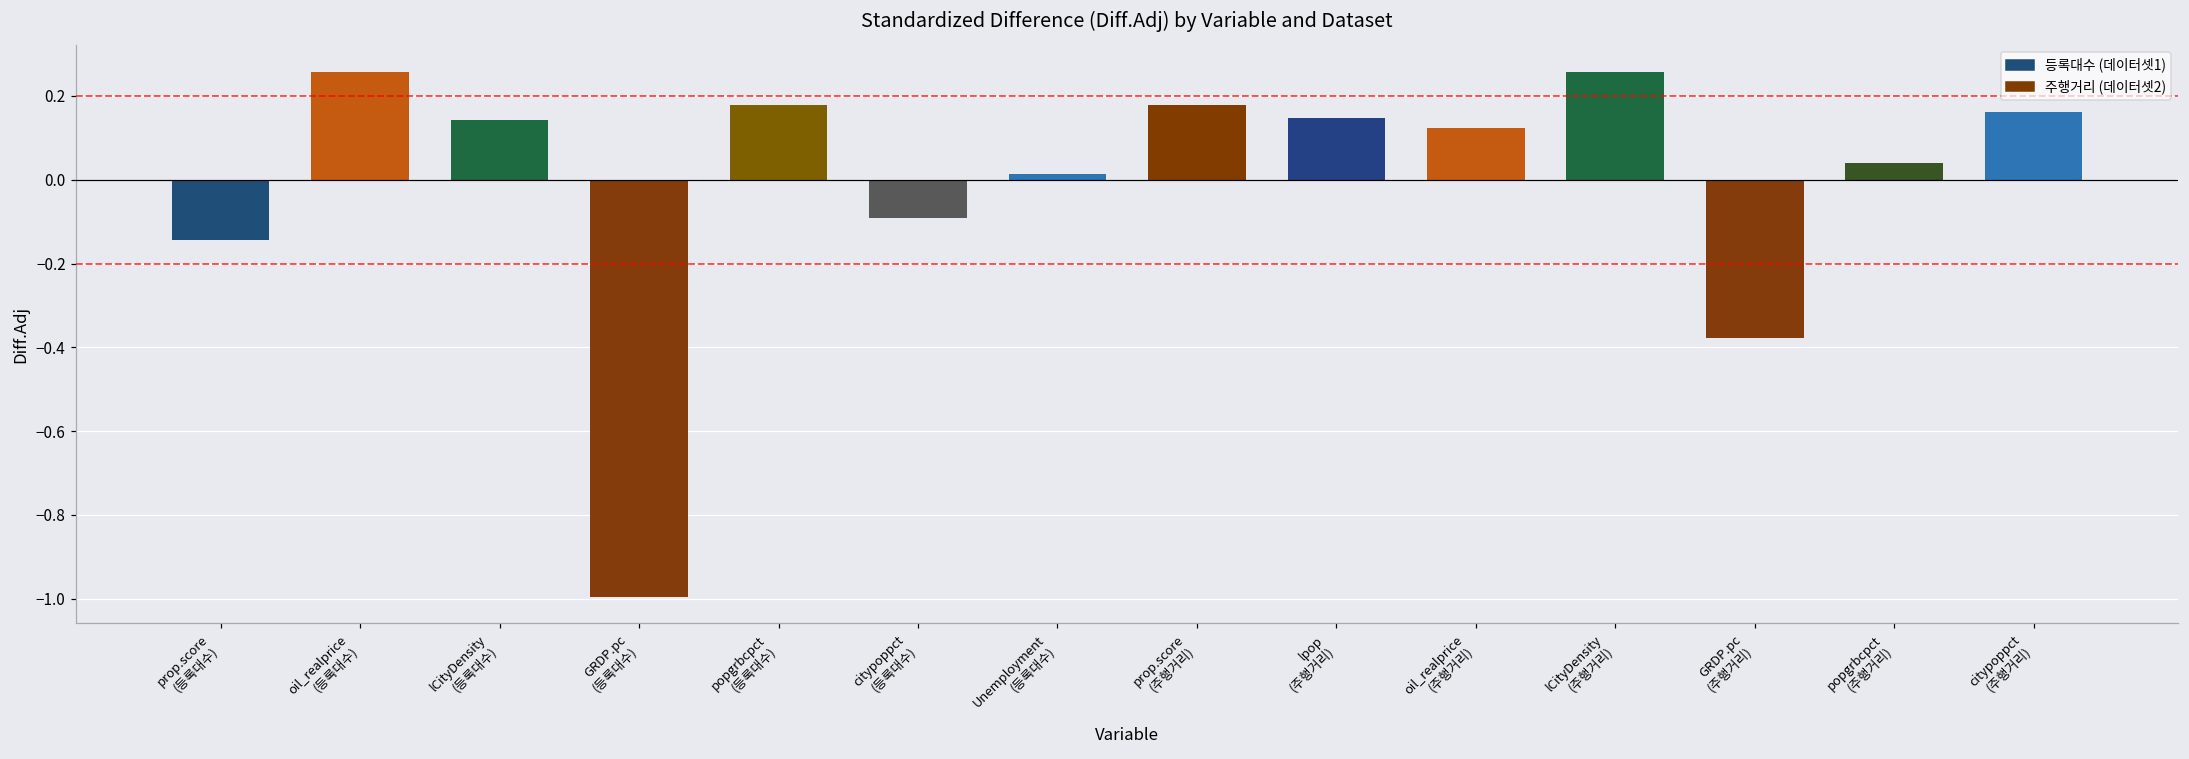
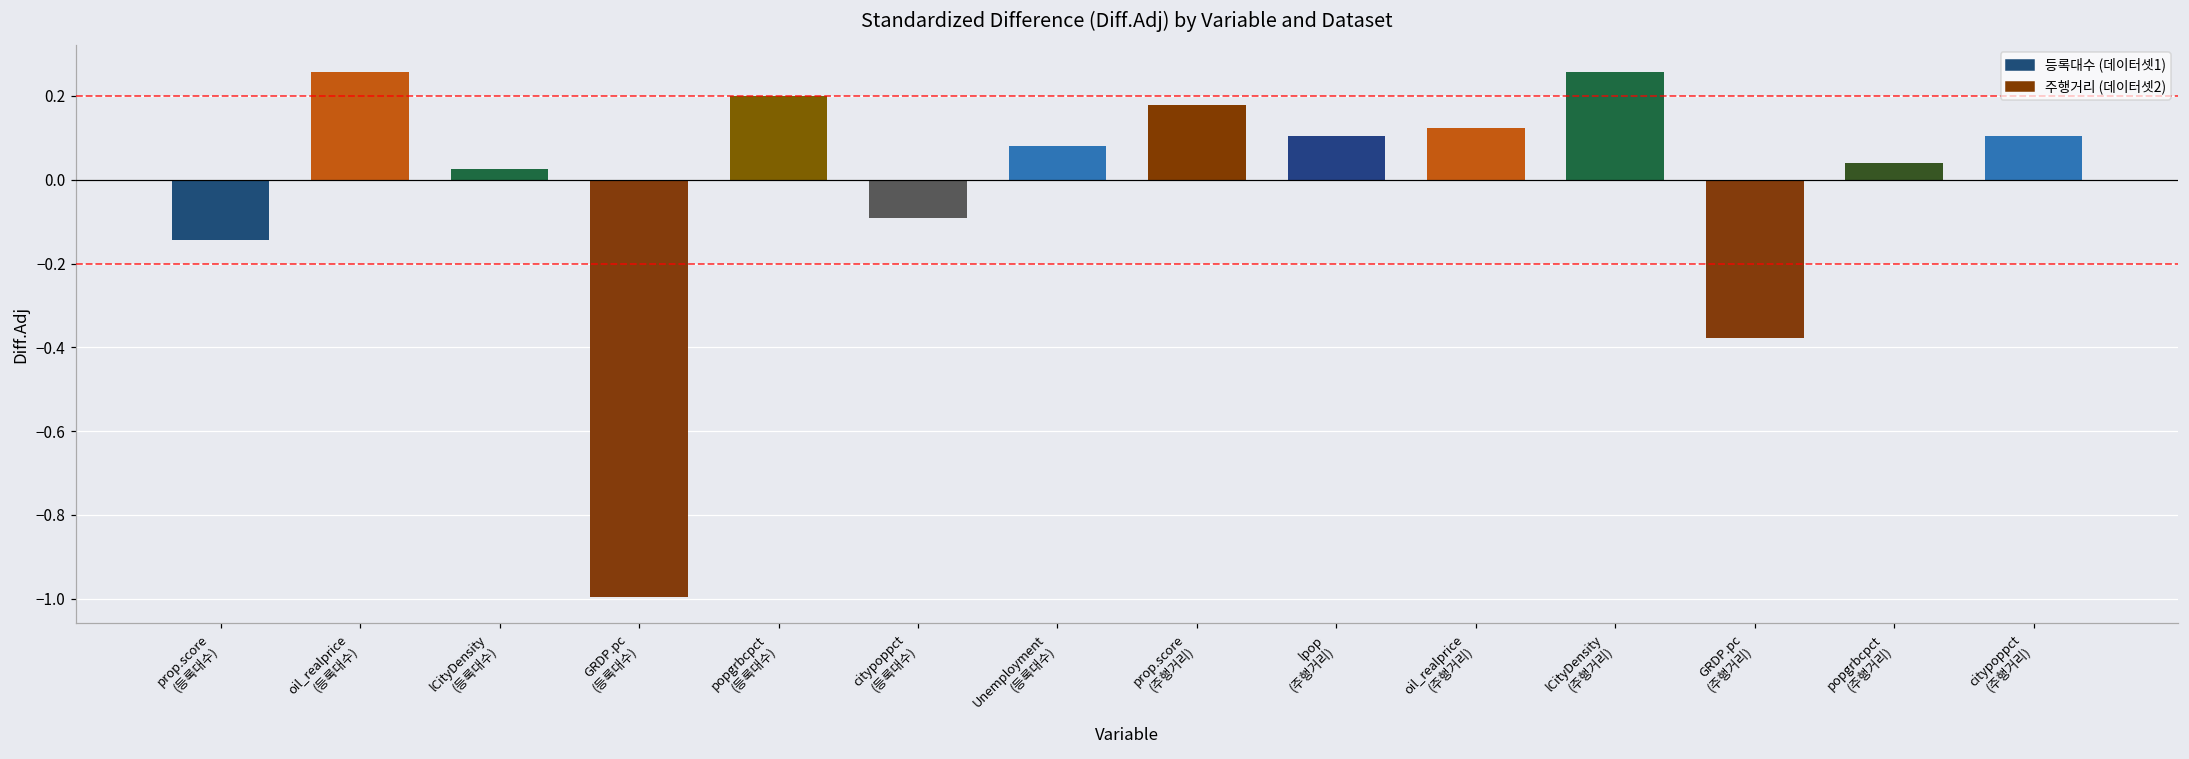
  {
    "prop.score (등록대수)": -0.14,
    "oil_realprice (등록대수)": 0.26,
-   "lCityDensity (등록대수)": 0.14,
+   "lCityDensity (등록대수)": 0.03,
    "GRDP.pc (등록대수)": -1.00,
-   "popgrbcpct (등록대수)": 0.18,
+   "popgrbcpct (등록대수)": 0.20,
    "citypoppct (등록대수)": -0.09,
-   "Unemployment (등록대수)": 0.01,
+   "Unemployment (등록대수)": 0.08,
    "prop.score (주행거리)": 0.18,
-   "lpop (주행거리)": 0.15,
+   "lpop (주행거리)": 0.10,
    "oil_realprice (주행거리)": 0.12,
    "lCityDensity (주행거리)": 0.26,
    "GRDP.pc (주행거리)": -0.38,
    "popgrbcpct (주행거리)": 0.04,
-   "citypoppct (주행거리)": 0.16
+   "citypoppct (주행거리)": 0.11
  }
